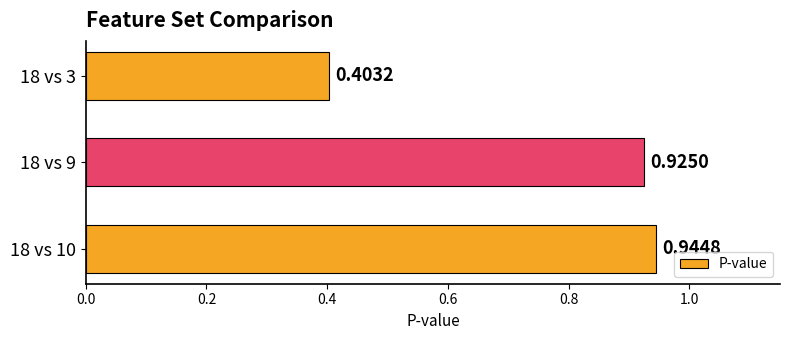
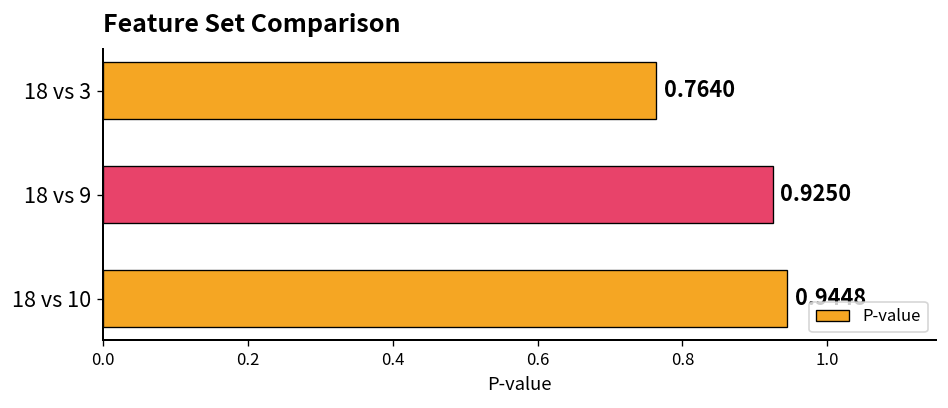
  {
-   "18 vs 3": 0.4032,
+   "18 vs 3": 0.7640,
    "18 vs 9": 0.9250
  }
